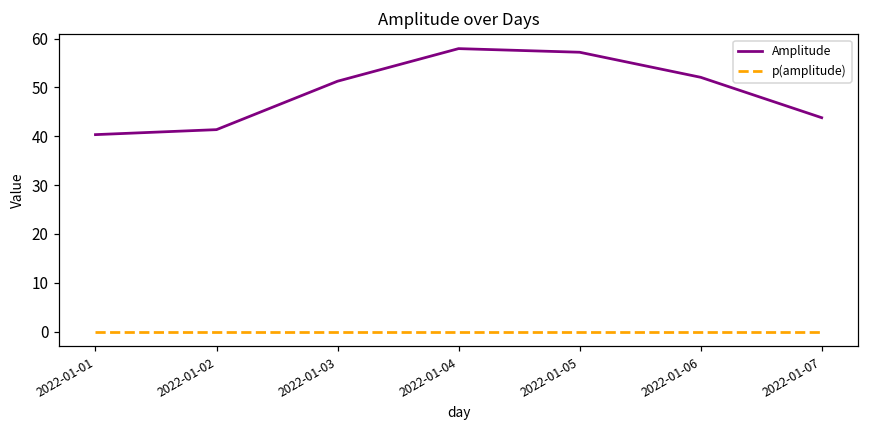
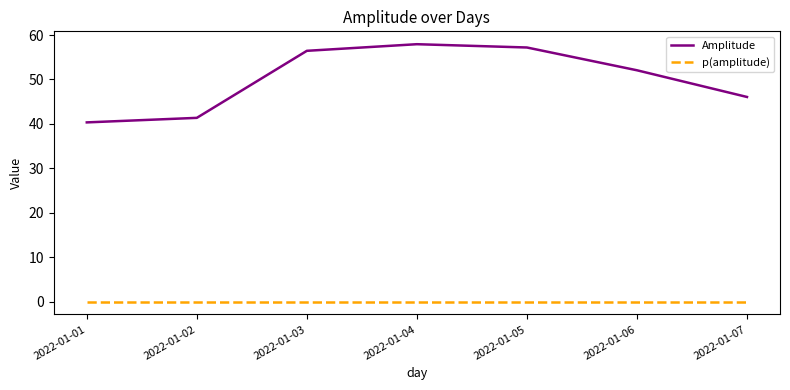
  {
    "Amplitude": {
      "2022-01-01": 40,
      "2022-01-02": 41,
-     "2022-01-03": 51,
+     "2022-01-03": 56,
      "2022-01-04": 58,
      "2022-01-05": 57,
      "2022-01-06": 52,
-     "2022-01-07": 44
+     "2022-01-07": 46
    },
    "p(amplitude)": {
      "2022-01-01": 0,
      "2022-01-02": 0,
      "2022-01-03": 0,
      "2022-01-04": 0,
      "2022-01-05": 0,
      "2022-01-06": 0,
      "2022-01-07": 0
    }
  }
